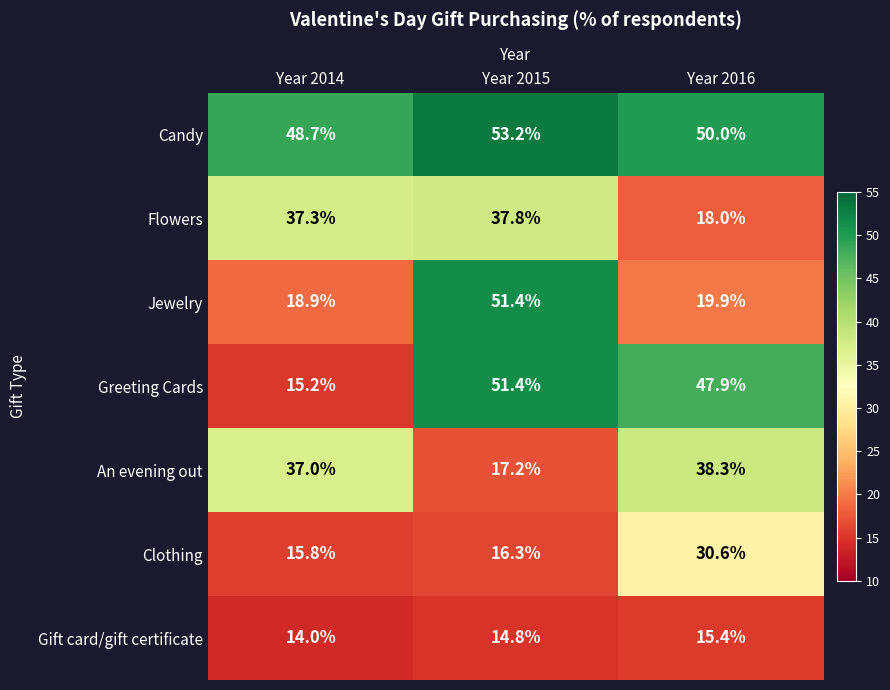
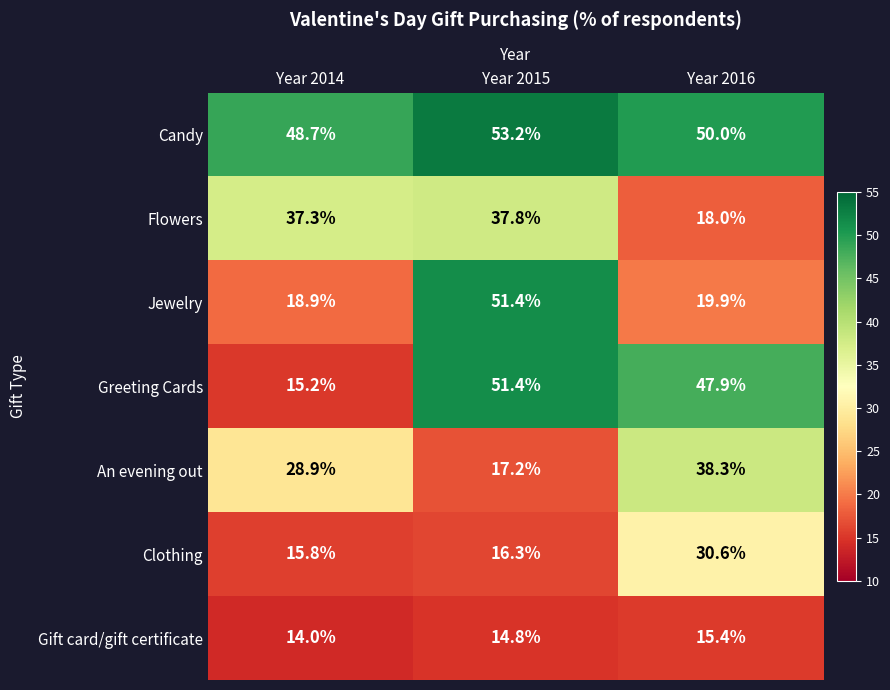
  {
    "Candy": {
      "Year 2014": "48.7%",
      "Year 2015": "53.2%",
      "Year 2016": "50.0%"
    },
    "Flowers": {
      "Year 2014": "37.3%",
      "Year 2015": "37.8%",
      "Year 2016": "18.0%"
    },
    "Jewelry": {
      "Year 2014": "18.9%",
      "Year 2015": "51.4%",
      "Year 2016": "19.9%"
    },
    "Greeting Cards": {
      "Year 2014": "15.2%",
      "Year 2015": "51.4%",
      "Year 2016": "47.9%"
    },
    "An evening out": {
-     "Year 2014": "37.0%",
+     "Year 2014": "28.9%",
      "Year 2015": "17.2%",
      "Year 2016": "38.3%"
    },
    "Clothing": {
      "Year 2014": "15.8%",
      "Year 2015": "16.3%",
      "Year 2016": "30.6%"
    },
    "Gift card/gift certificate": {
      "Year 2014": "14.0%",
      "Year 2015": "14.8%",
      "Year 2016": "15.4%"
    }
  }
